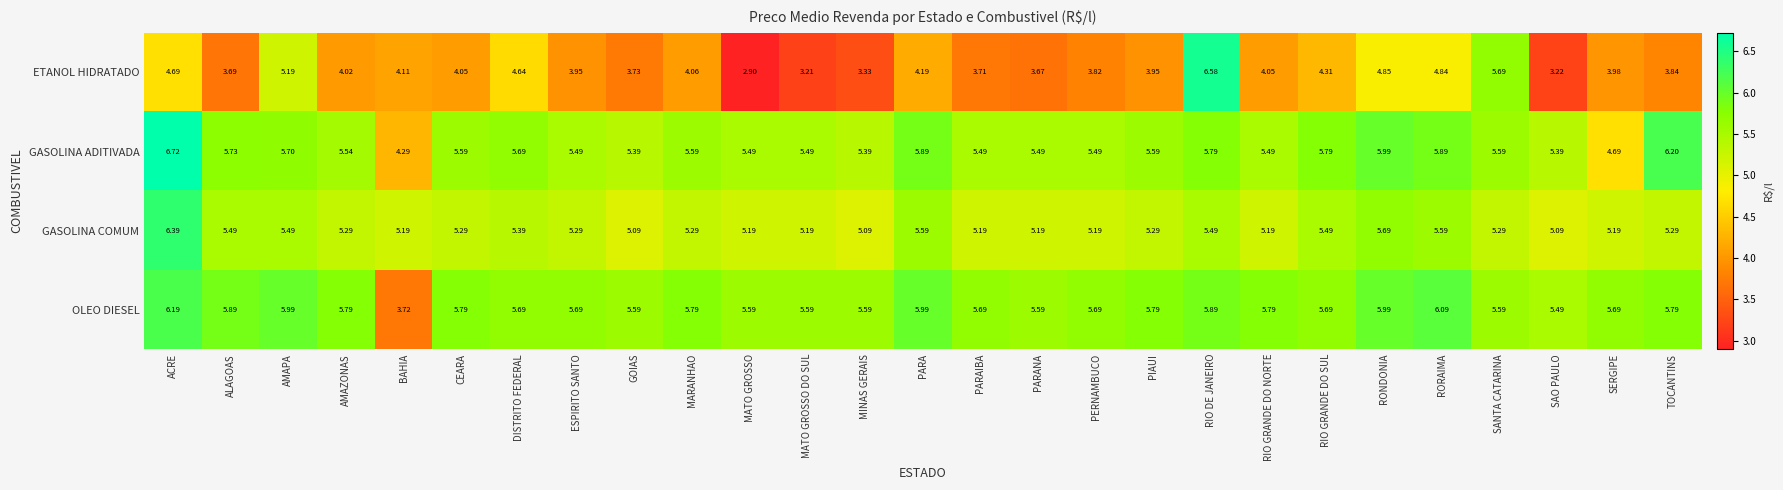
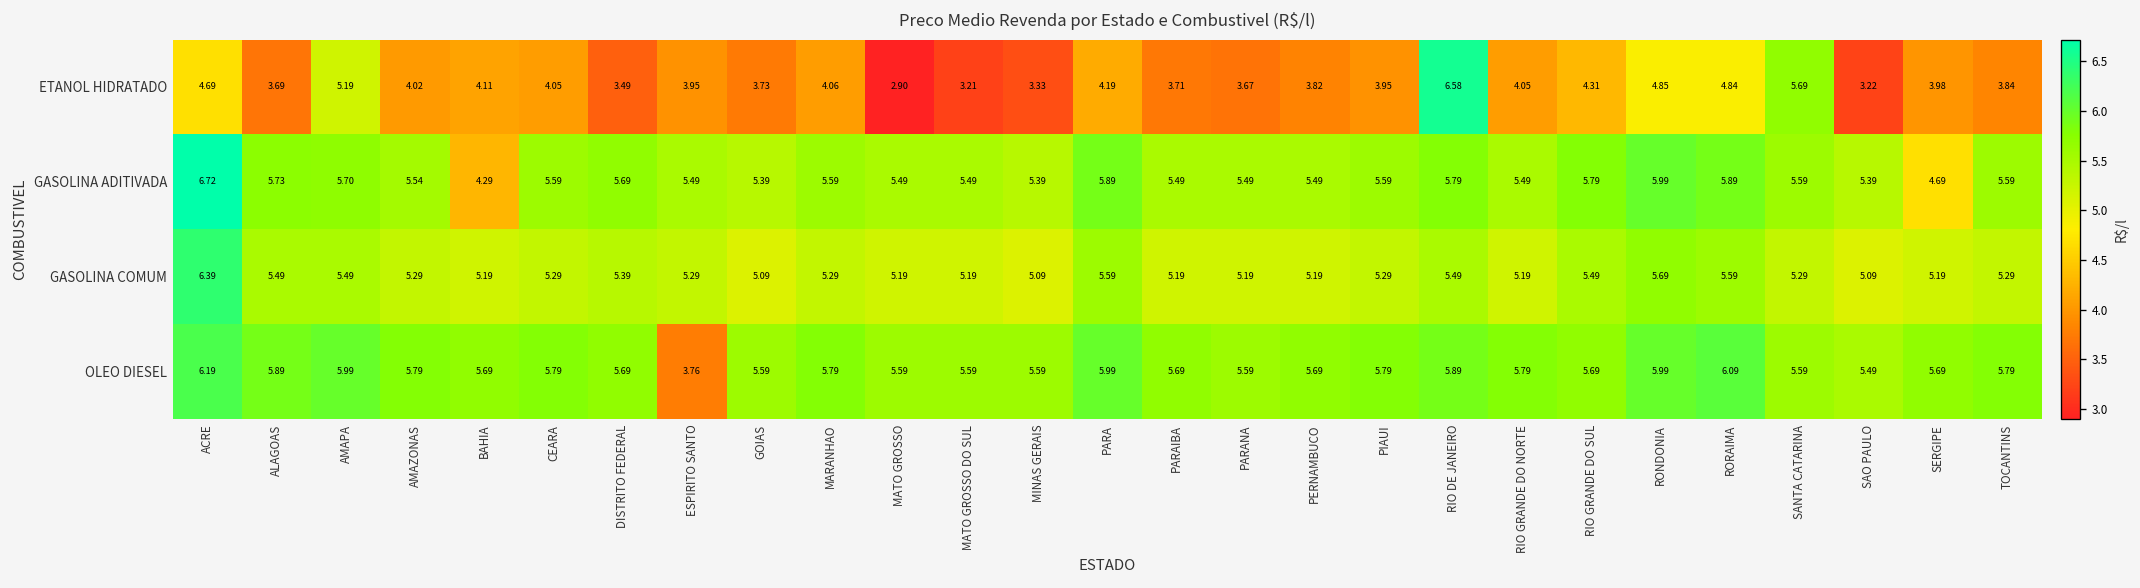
  {
    "ETANOL HIDRATADO": {
      "ACRE": 4.69,
      "ALAGOAS": 3.69,
      "AMAPA": 5.19,
      "AMAZONAS": 4.02,
      "BAHIA": 4.11,
      "CEARA": 4.05,
-     "DISTRITO FEDERAL": 4.64,
+     "DISTRITO FEDERAL": 3.49,
      "ESPIRITO SANTO": 3.95,
      "GOIAS": 3.73,
      "MARANHAO": 4.06,
      "MATO GROSSO": 2.90,
      "MATO GROSSO DO SUL": 3.21,
      "MINAS GERAIS": 3.33,
      "PARA": 4.19,
      "PARAIBA": 3.71,
      "PARANA": 3.67,
      "PERNAMBUCO": 3.82,
      "PIAUI": 3.95,
      "RIO DE JANEIRO": 6.58,
      "RIO GRANDE DO NORTE": 4.05,
      "RIO GRANDE DO SUL": 4.31,
      "RONDONIA": 4.85,
      "RORAIMA": 4.84,
      "SANTA CATARINA": 5.69,
      "SAO PAULO": 3.22,
      "SERGIPE": 3.98,
      "TOCANTINS": 3.84
    },
    "GASOLINA ADITIVADA": {
      "ACRE": 6.72,
      "ALAGOAS": 5.73,
      "AMAPA": 5.70,
      "AMAZONAS": 5.54,
      "BAHIA": 4.29,
      "CEARA": 5.59,
      "DISTRITO FEDERAL": 5.69,
      "ESPIRITO SANTO": 5.49,
      "GOIAS": 5.39,
      "MARANHAO": 5.59,
      "MATO GROSSO": 5.49,
      "MATO GROSSO DO SUL": 5.49,
      "MINAS GERAIS": 5.39,
      "PARA": 5.89,
      "PARAIBA": 5.49,
      "PARANA": 5.49,
      "PERNAMBUCO": 5.49,
      "PIAUI": 5.59,
      "RIO DE JANEIRO": 5.79,
      "RIO GRANDE DO NORTE": 5.49,
      "RIO GRANDE DO SUL": 5.79,
      "RONDONIA": 5.99,
      "RORAIMA": 5.89,
      "SANTA CATARINA": 5.59,
      "SAO PAULO": 5.39,
      "SERGIPE": 4.69,
-     "TOCANTINS": 6.20
+     "TOCANTINS": 5.59
    },
    "GASOLINA COMUM": {
      "ACRE": 6.39,
      "ALAGOAS": 5.49,
      "AMAPA": 5.49,
      "AMAZONAS": 5.29,
      "BAHIA": 5.19,
      "CEARA": 5.29,
      "DISTRITO FEDERAL": 5.39,
      "ESPIRITO SANTO": 5.29,
      "GOIAS": 5.09,
      "MARANHAO": 5.29,
      "MATO GROSSO": 5.19,
      "MATO GROSSO DO SUL": 5.19,
      "MINAS GERAIS": 5.09,
      "PARA": 5.59,
      "PARAIBA": 5.19,
      "PARANA": 5.19,
      "PERNAMBUCO": 5.19,
      "PIAUI": 5.29,
      "RIO DE JANEIRO": 5.49,
      "RIO GRANDE DO NORTE": 5.19,
      "RIO GRANDE DO SUL": 5.49,
      "RONDONIA": 5.69,
      "RORAIMA": 5.59,
      "SANTA CATARINA": 5.29,
      "SAO PAULO": 5.09,
      "SERGIPE": 5.19,
      "TOCANTINS": 5.29
    },
    "OLEO DIESEL": {
      "ACRE": 6.19,
      "ALAGOAS": 5.89,
      "AMAPA": 5.99,
      "AMAZONAS": 5.79,
-     "BAHIA": 3.72,
+     "BAHIA": 5.69,
      "CEARA": 5.79,
      "DISTRITO FEDERAL": 5.69,
-     "ESPIRITO SANTO": 5.69,
+     "ESPIRITO SANTO": 3.76,
      "GOIAS": 5.59,
      "MARANHAO": 5.79,
      "MATO GROSSO": 5.59,
      "MATO GROSSO DO SUL": 5.59,
      "MINAS GERAIS": 5.59,
      "PARA": 5.99,
      "PARAIBA": 5.69,
      "PARANA": 5.59,
      "PERNAMBUCO": 5.69,
      "PIAUI": 5.79,
      "RIO DE JANEIRO": 5.89,
      "RIO GRANDE DO NORTE": 5.79,
      "RIO GRANDE DO SUL": 5.69,
      "RONDONIA": 5.99,
      "RORAIMA": 6.09,
      "SANTA CATARINA": 5.59,
      "SAO PAULO": 5.49,
      "SERGIPE": 5.69,
      "TOCANTINS": 5.79
    }
  }
